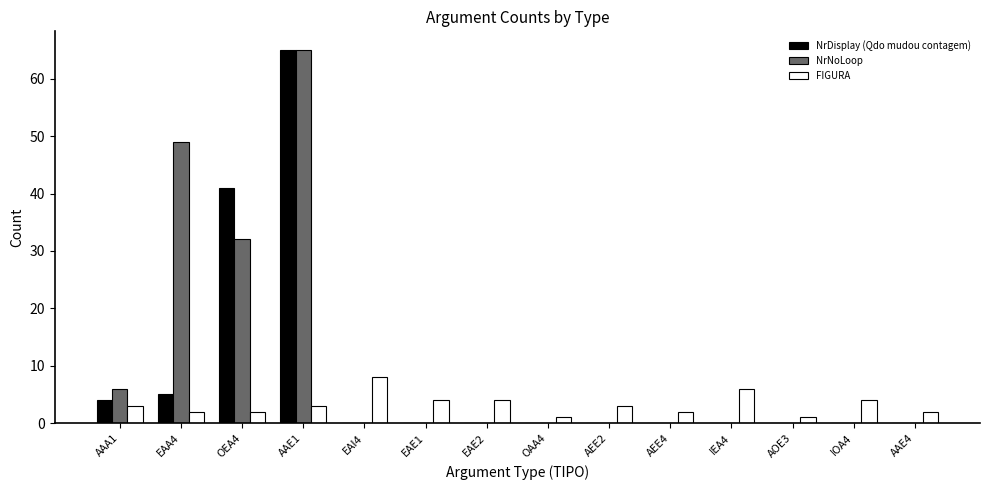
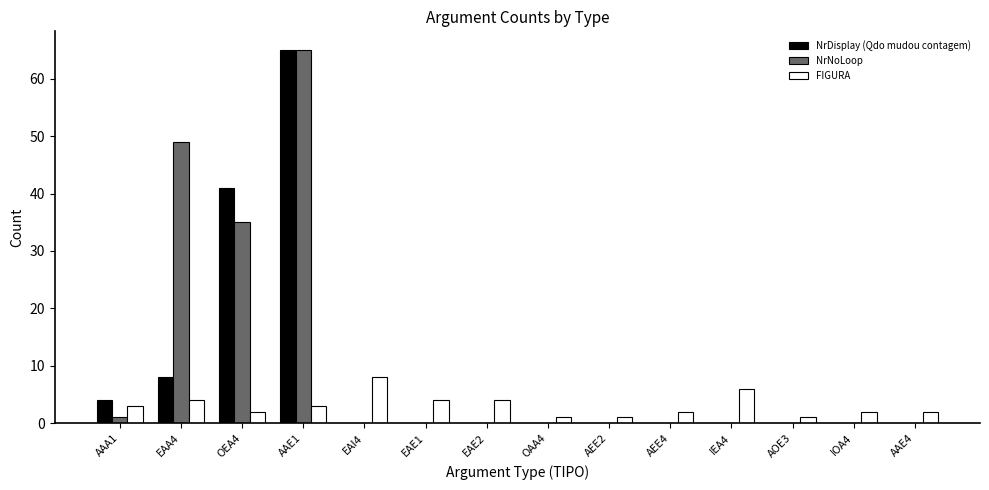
  {
    "NrDisplay (Qdo mudou contagem)": {
      "AAA1": 4,
-     "EAA4": 5,
+     "EAA4": 8,
      "OEA4": 41,
      "AAE1": 65,
      "EAI4": 0,
      "EAE1": 0,
      "EAE2": 0,
      "OAA4": 0,
      "AEE2": 0,
      "AEE4": 0,
      "IEA4": 0,
      "AOE3": 0,
      "IOA4": 0,
      "AAE4": 0
    },
    "NrNoLoop": {
-     "AAA1": 6,
+     "AAA1": 1,
      "EAA4": 49,
-     "OEA4": 32,
+     "OEA4": 35,
      "AAE1": 65,
      "EAI4": 0,
      "EAE1": 0,
      "EAE2": 0,
      "OAA4": 0,
      "AEE2": 0,
      "AEE4": 0,
      "IEA4": 0,
      "AOE3": 0,
      "IOA4": 0,
      "AAE4": 0
    },
    "FIGURA": {
      "AAA1": 3,
-     "EAA4": 2,
+     "EAA4": 4,
      "OEA4": 2,
      "AAE1": 3,
      "EAI4": 8,
      "EAE1": 4,
      "EAE2": 4,
      "OAA4": 1,
-     "AEE2": 3,
+     "AEE2": 1,
      "AEE4": 2,
      "IEA4": 6,
      "AOE3": 1,
-     "IOA4": 4,
+     "IOA4": 2,
      "AAE4": 2
    }
  }
